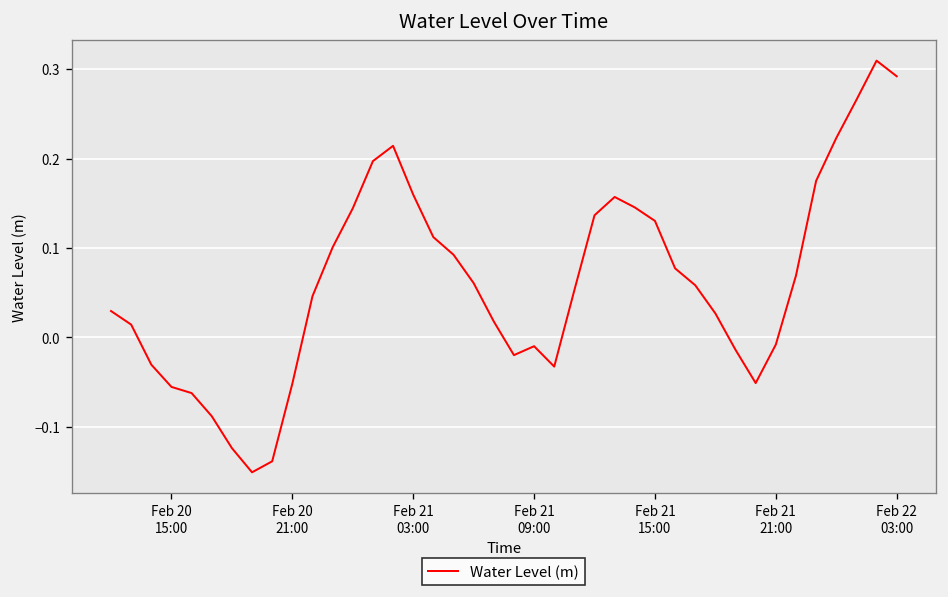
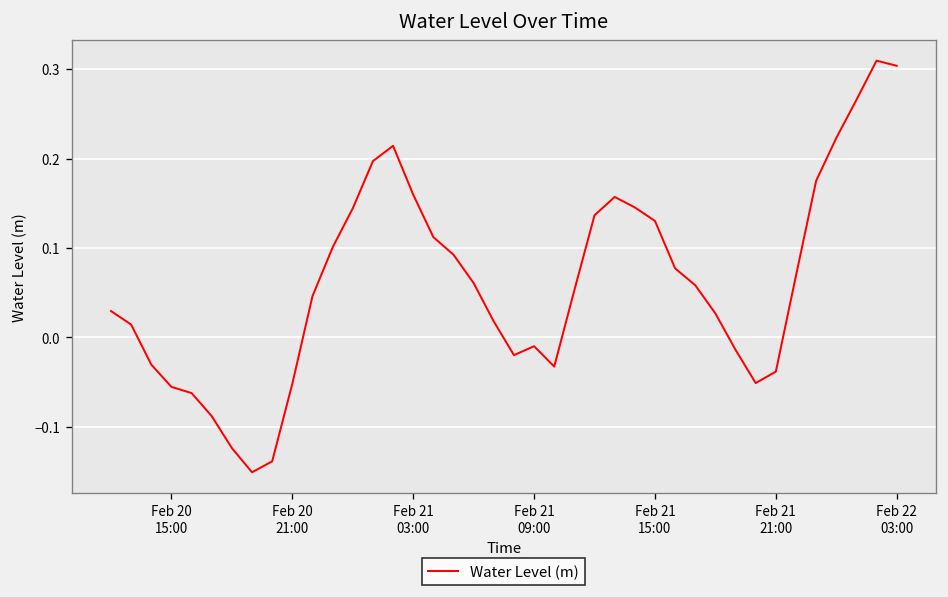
  {
    "Feb 20 15:00": -0.06,
    "Feb 20 21:00": -0.05,
    "Feb 21 03:00": 0.16,
    "Feb 21 09:00": -0.01,
    "Feb 21 15:00": 0.13,
-   "Feb 21 21:00": -0.01,
-   "Feb 22 03:00": 0.29
+   "Feb 21 21:00": -0.04,
+   "Feb 22 03:00": 0.30
  }
